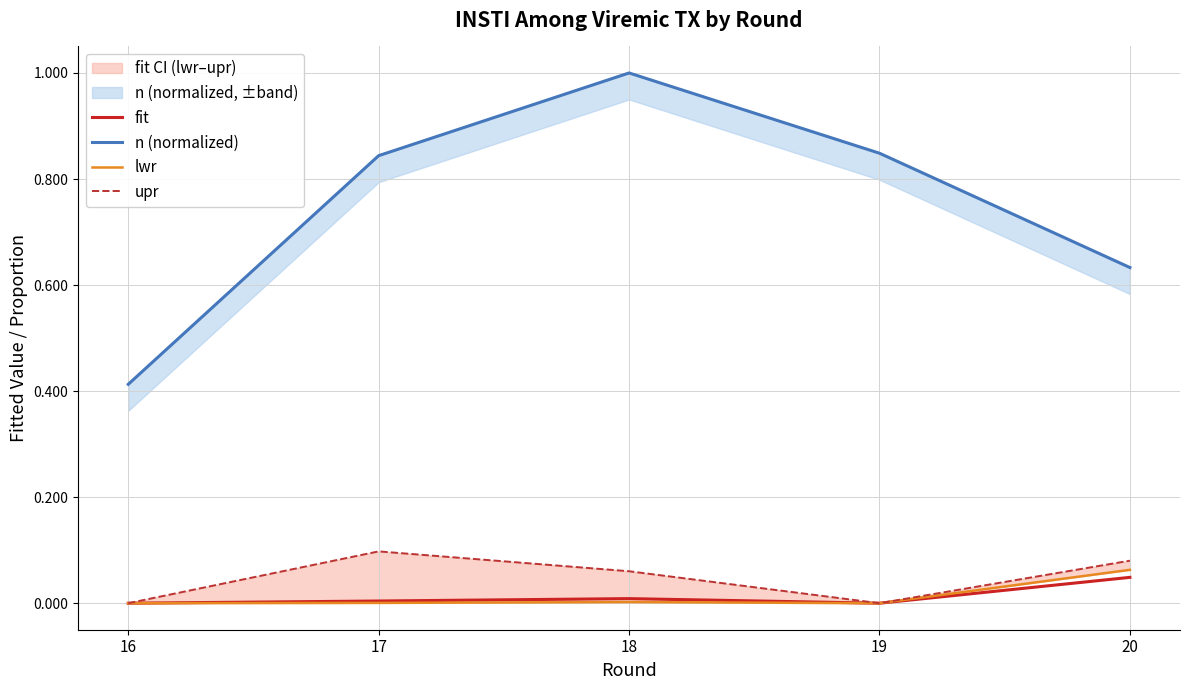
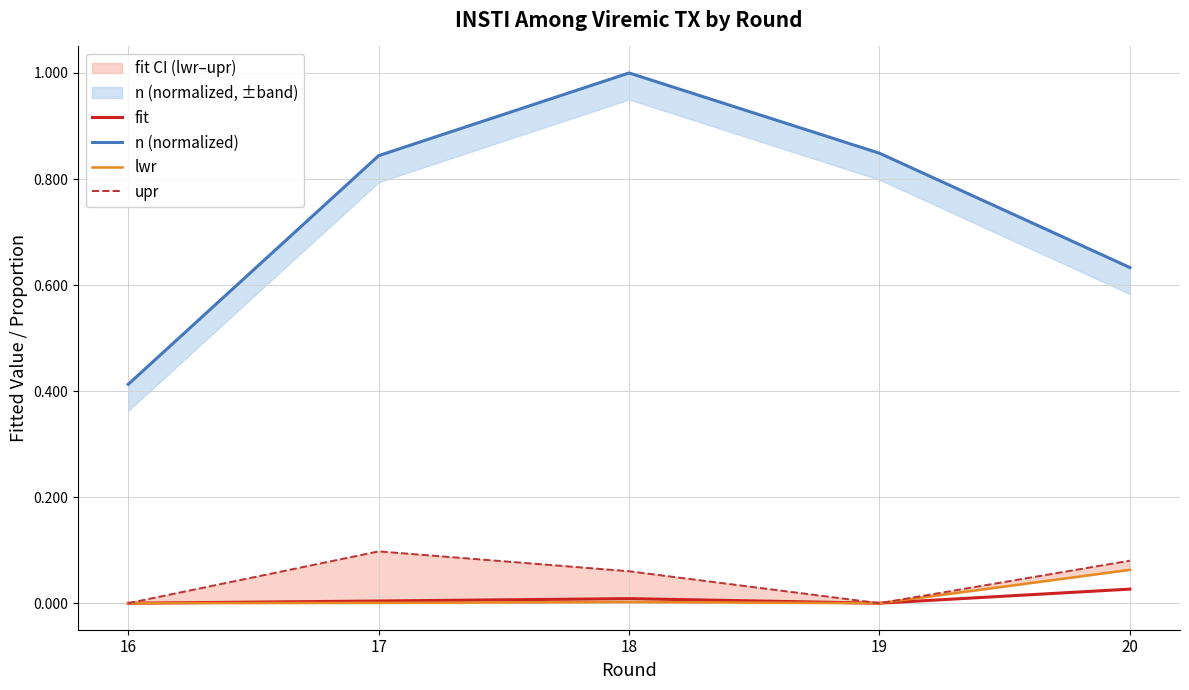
  {
    "fit": {
      "18": 0.01,
-     "20": 0.05
+     "20": 0.03
    },
    "n (normalized, ±band)": {
      "16": 0.41,
      "17": 0.84,
      "18": 1.00,
      "19": 0.85,
      "20": 0.63
    },
    "lwr": {
      "18": 0.00,
      "20": 0.06
    },
    "fit CI (lwr–upr)": {
      "17": 0.10,
      "18": 0.06,
      "20": 0.08
    }
  }
